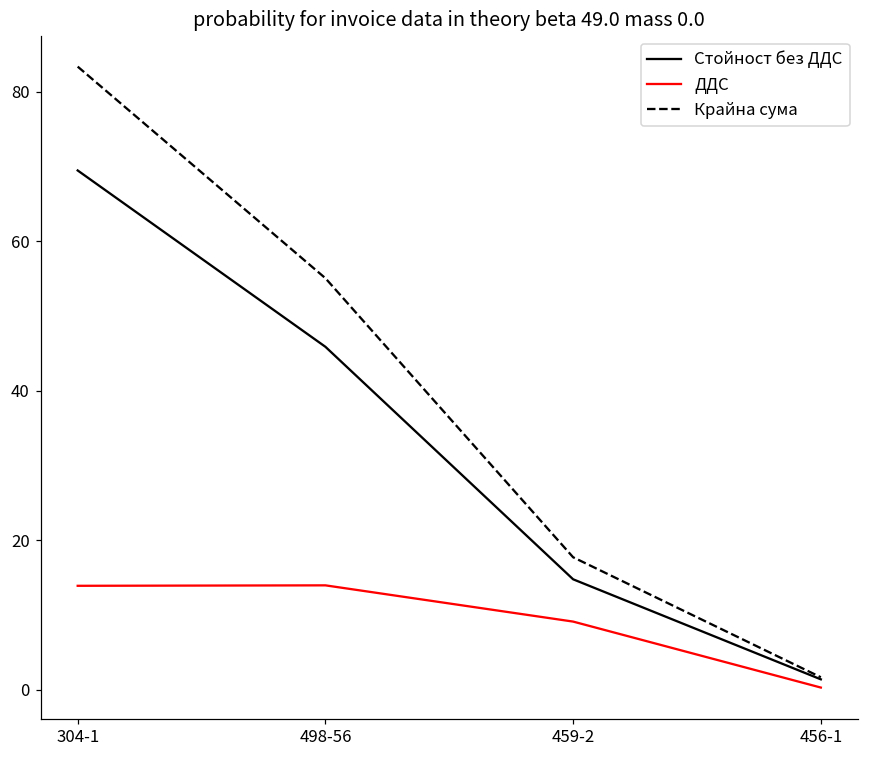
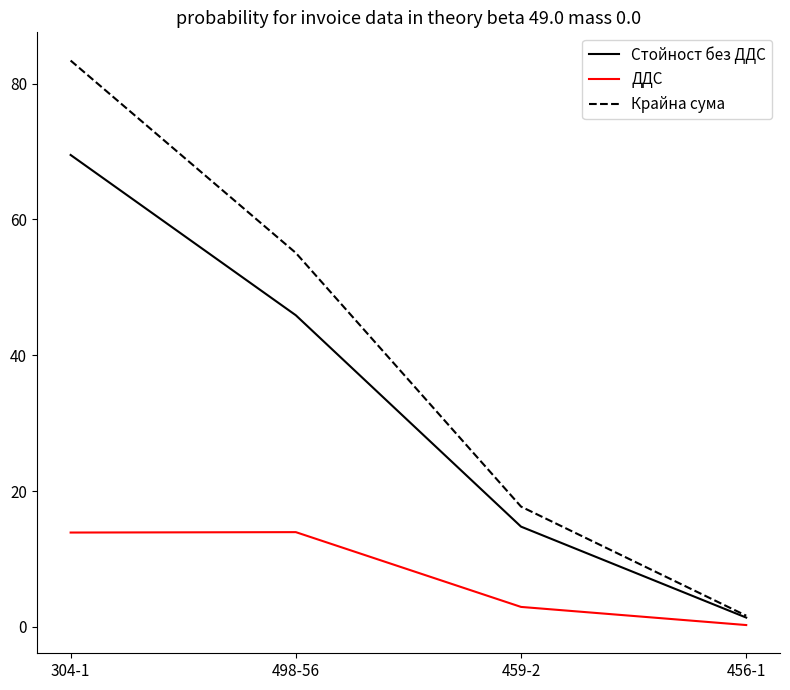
  {
    "ДДС": {
      "304-1": 14,
      "498-56": 14,
-     "459-2": 9,
+     "459-2": 3,
      "456-1": 0
    }
  }
